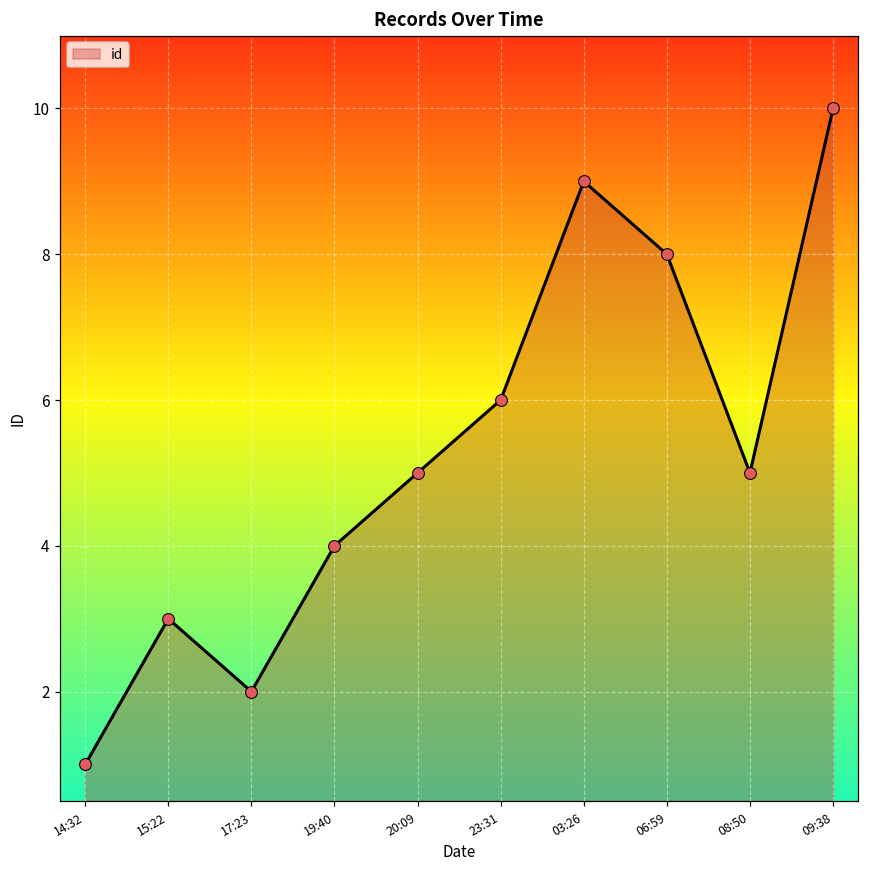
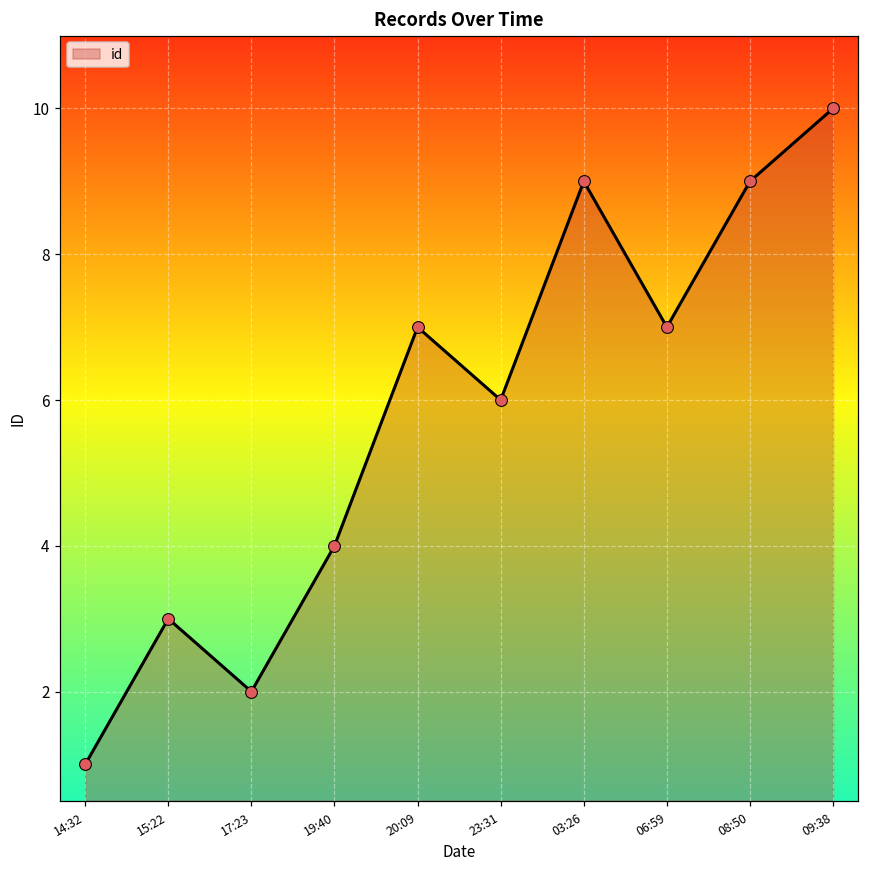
  {
    "14:32": 1,
    "15:22": 3,
    "17:23": 2,
    "19:40": 4,
-   "20:09": 5,
+   "20:09": 7,
    "23:31": 6,
    "03:26": 9,
-   "06:59": 8,
-   "08:50": 5,
+   "06:59": 7,
+   "08:50": 9,
    "09:38": 10
  }
